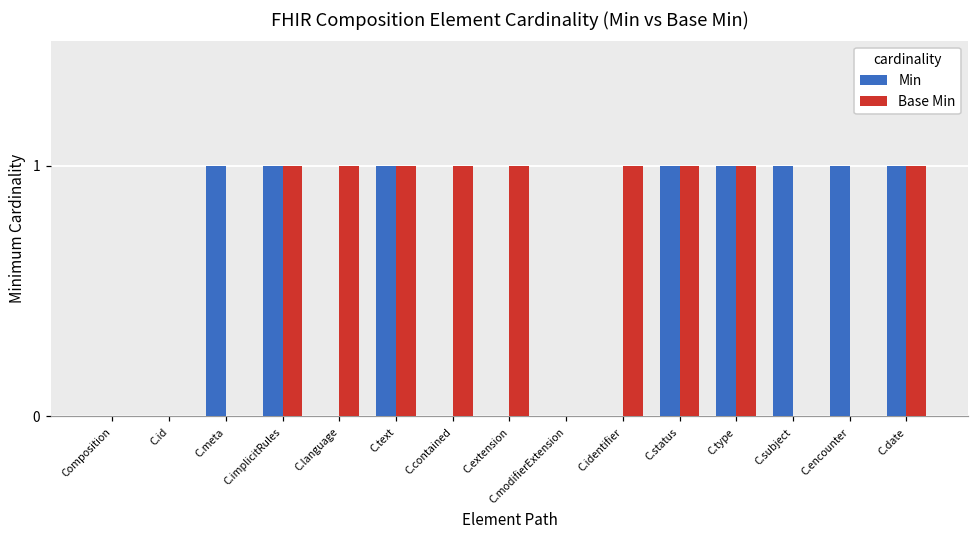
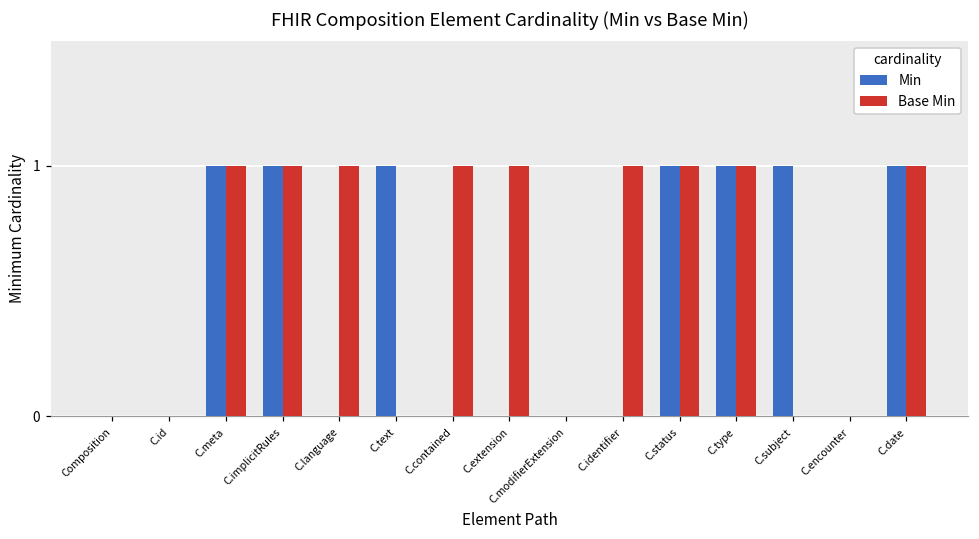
  {
    "Min": {
      "Composition": 0,
      "C.id": 0,
      "C.meta": 1,
      "C.implicitRules": 1,
      "C.language": 0,
      "C.text": 1,
      "C.contained": 0,
      "C.extension": 0,
      "C.modifierExtension": 0,
      "C.identifier": 0,
      "C.status": 1,
      "C.type": 1,
      "C.subject": 1,
-     "C.encounter": 1,
+     "C.encounter": 0,
      "C.date": 1
    },
    "Base Min": {
      "Composition": 0,
      "C.id": 0,
-     "C.meta": 0,
+     "C.meta": 1,
      "C.implicitRules": 1,
      "C.language": 1,
-     "C.text": 1,
+     "C.text": 0,
      "C.contained": 1,
      "C.extension": 1,
      "C.modifierExtension": 0,
      "C.identifier": 1,
      "C.status": 1,
      "C.type": 1,
      "C.subject": 0,
      "C.encounter": 0,
      "C.date": 1
    }
  }
